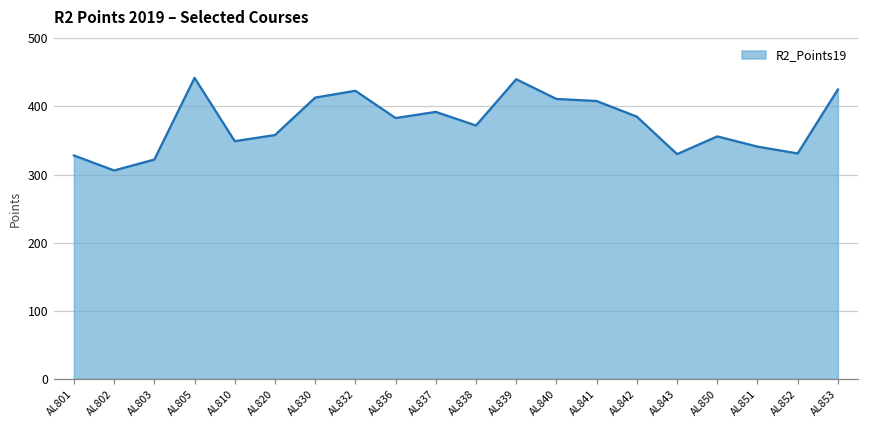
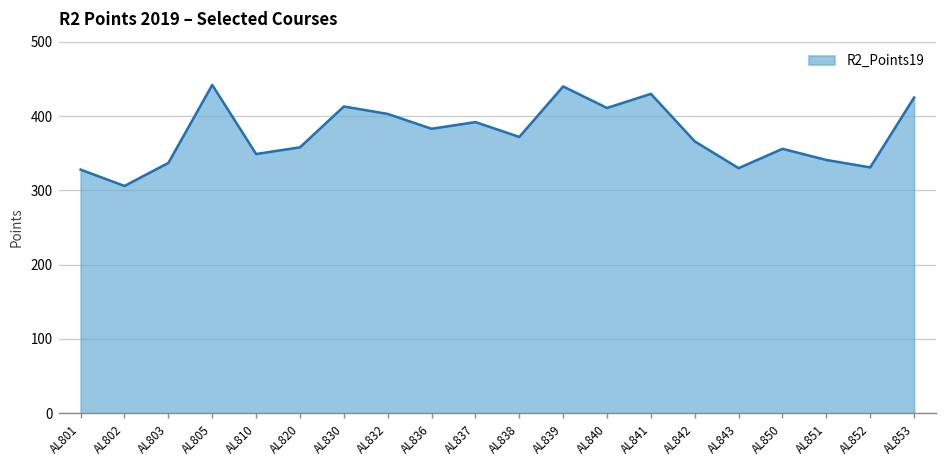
  {
    "AL801": 330,
    "AL802": 310,
-   "AL803": 320,
+   "AL803": 340,
    "AL805": 440,
    "AL810": 350,
    "AL820": 360,
    "AL830": 410,
-   "AL832": 420,
+   "AL832": 400,
    "AL836": 380,
    "AL837": 390,
    "AL838": 370,
    "AL839": 440,
    "AL840": 410,
-   "AL841": 410,
-   "AL842": 390,
+   "AL841": 430,
+   "AL842": 370,
    "AL843": 330,
    "AL850": 360,
    "AL851": 340,
    "AL852": 330,
    "AL853": 430
  }
